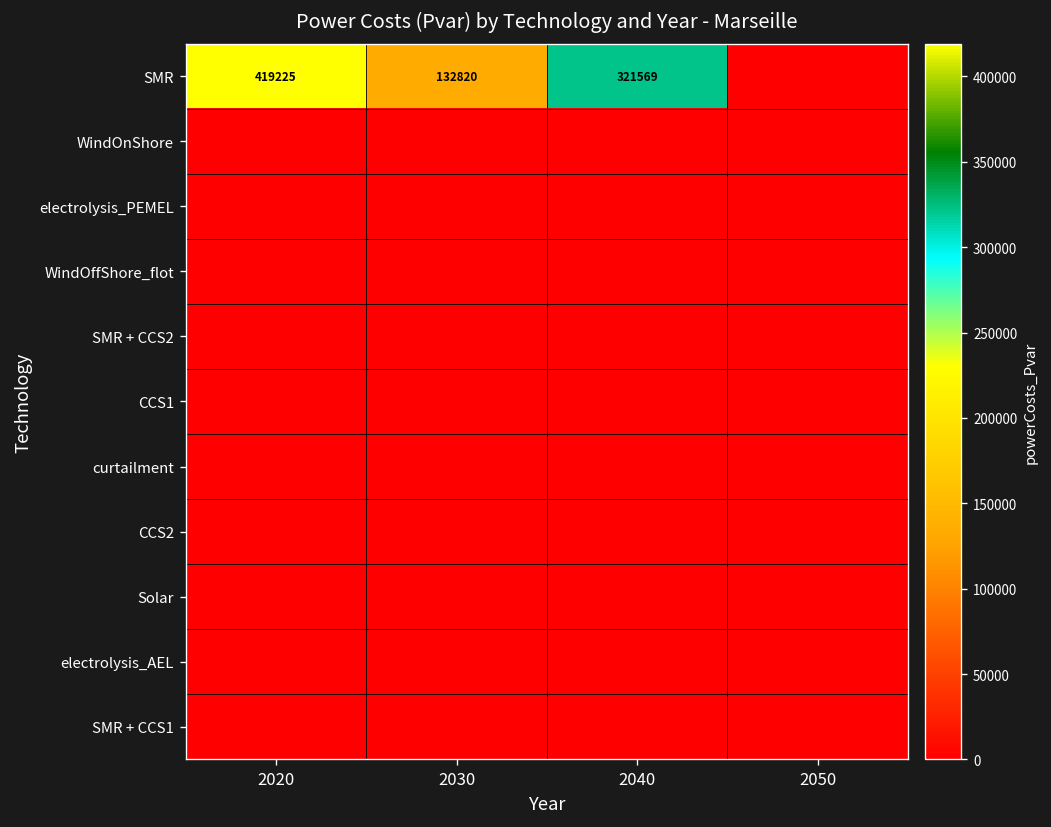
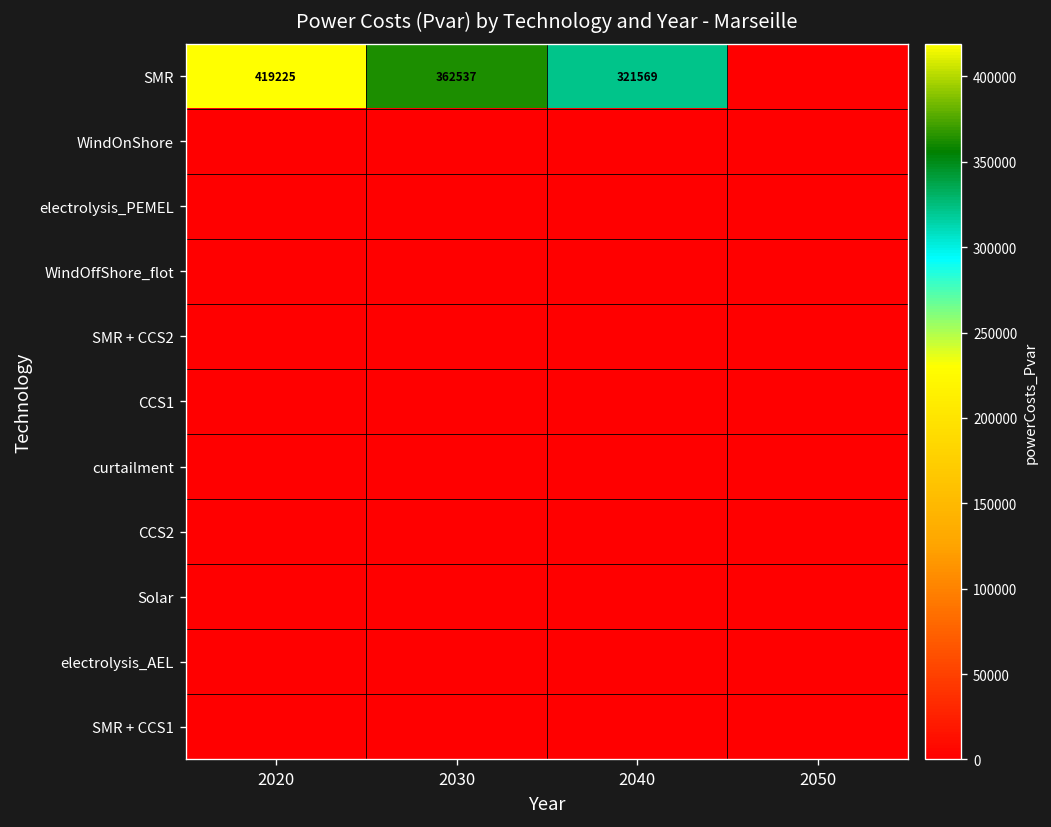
  {
    "SMR": {
      "2020": 419225,
-     "2030": 132820,
+     "2030": 362537,
      "2040": 321569
    }
  }
